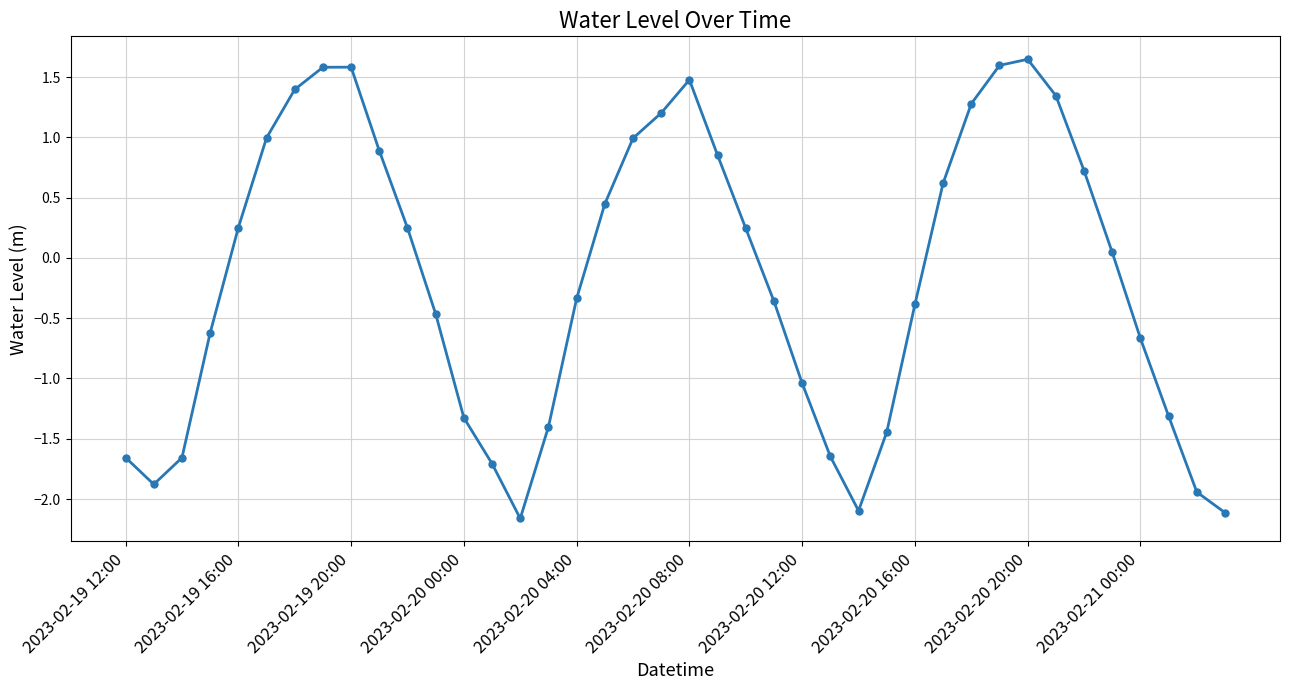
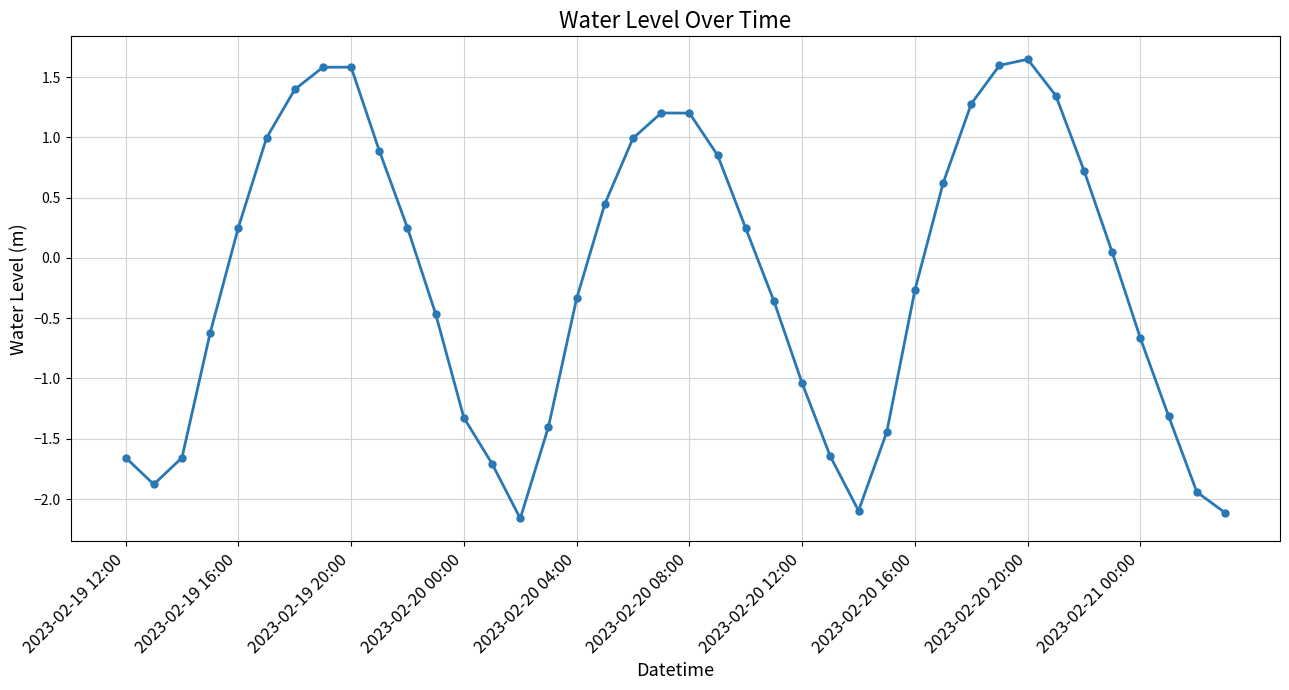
  {
    "2023-02-19 12:00": -1.66,
    "2023-02-19 16:00": 0.25,
    "2023-02-19 20:00": 1.58,
    "2023-02-20 00:00": -1.33,
    "2023-02-20 04:00": -0.34,
-   "2023-02-20 08:00": 1.48,
+   "2023-02-20 08:00": 1.20,
    "2023-02-20 12:00": -1.04,
-   "2023-02-20 16:00": -0.39,
+   "2023-02-20 16:00": -0.27,
    "2023-02-20 20:00": 1.65,
    "2023-02-21 00:00": -0.67
  }
